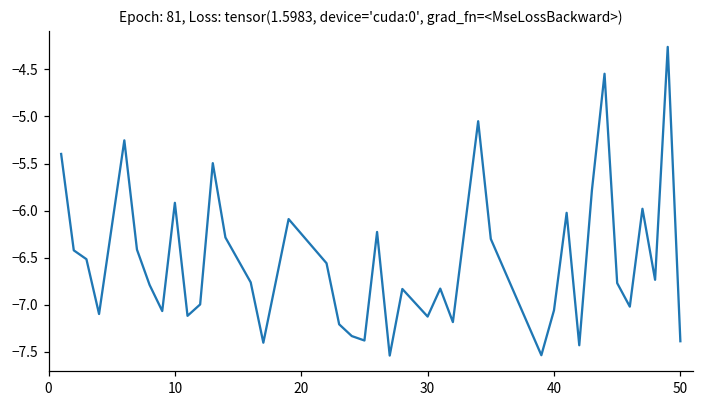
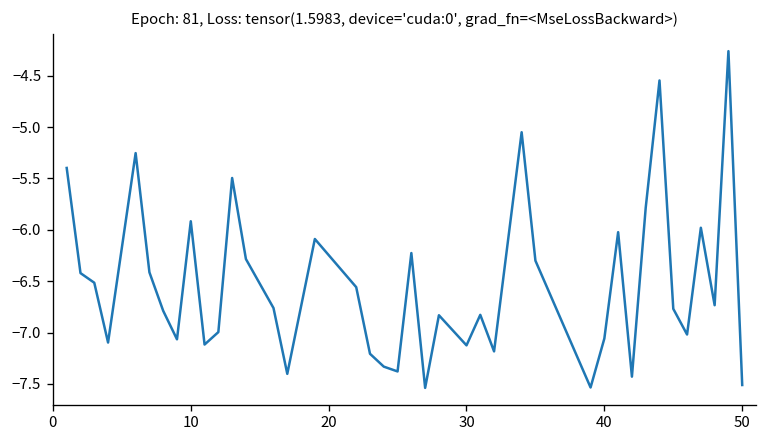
  {
    "10": -5.9,
    "30": -7.1,
    "40": -7.1,
-   "50": -7.4
+   "50": -7.5
  }
